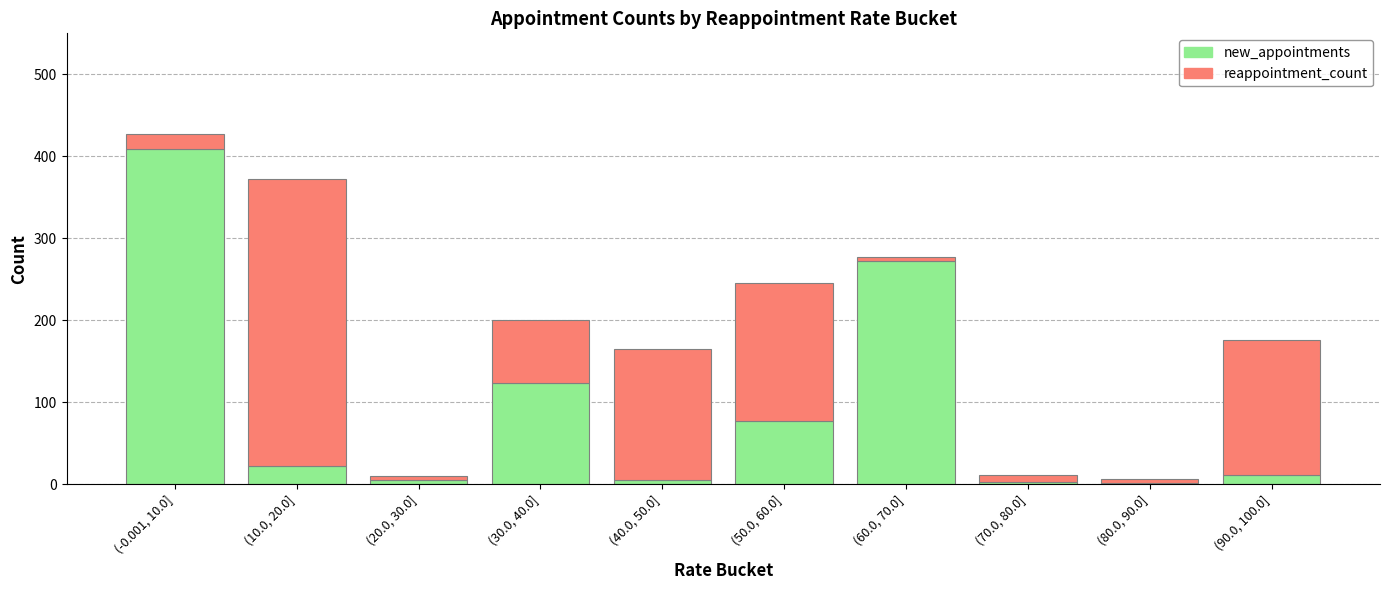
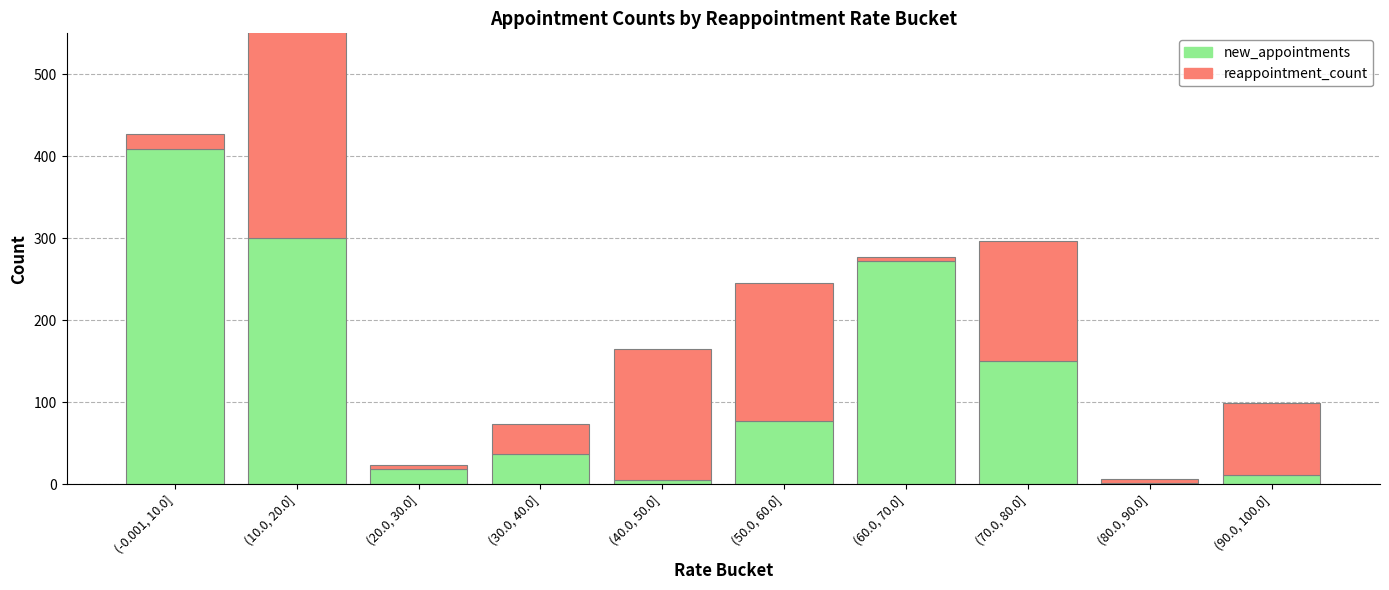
  {
    "new_appointments": {
      "(-0.001, 10.0]": 410,
-     "(10.0, 20.0]": 20,
-     "(20.0, 30.0]": 10,
-     "(30.0, 40.0]": 120,
+     "(10.0, 20.0]": 300,
+     "(20.0, 30.0]": 20,
+     "(30.0, 40.0]": 40,
      "(40.0, 50.0]": 10,
      "(50.0, 60.0]": 80,
      "(60.0, 70.0]": 270,
-     "(70.0, 80.0]": 0,
+     "(70.0, 80.0]": 150,
      "(90.0, 100.0]": 10
    },
    "reappointment_count": {
      "(-0.001, 10.0]": 20,
      "(20.0, 30.0]": 10,
-     "(30.0, 40.0]": 80,
+     "(30.0, 40.0]": 40,
      "(40.0, 50.0]": 160,
      "(50.0, 60.0]": 170,
      "(60.0, 70.0]": 10,
-     "(70.0, 80.0]": 10,
+     "(70.0, 80.0]": 150,
      "(80.0, 90.0]": 0,
-     "(90.0, 100.0]": 170
+     "(90.0, 100.0]": 90
    }
  }
